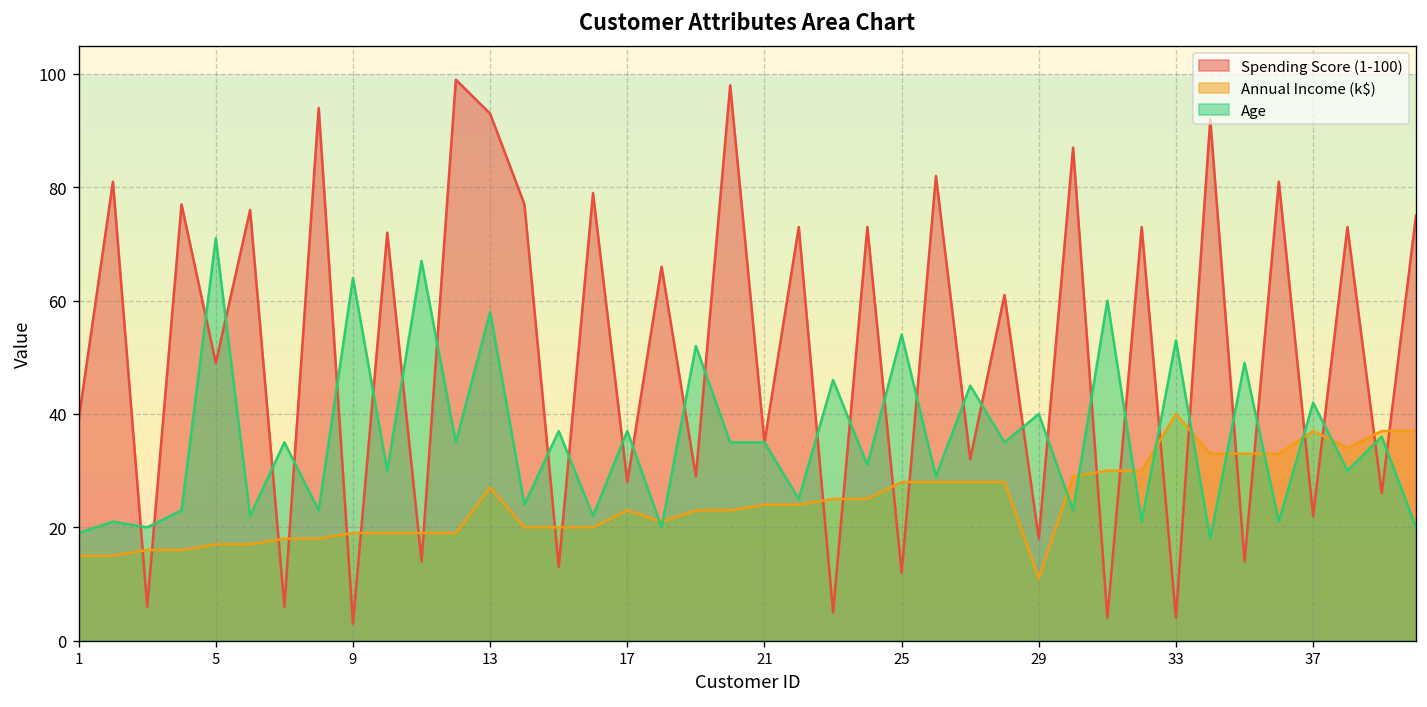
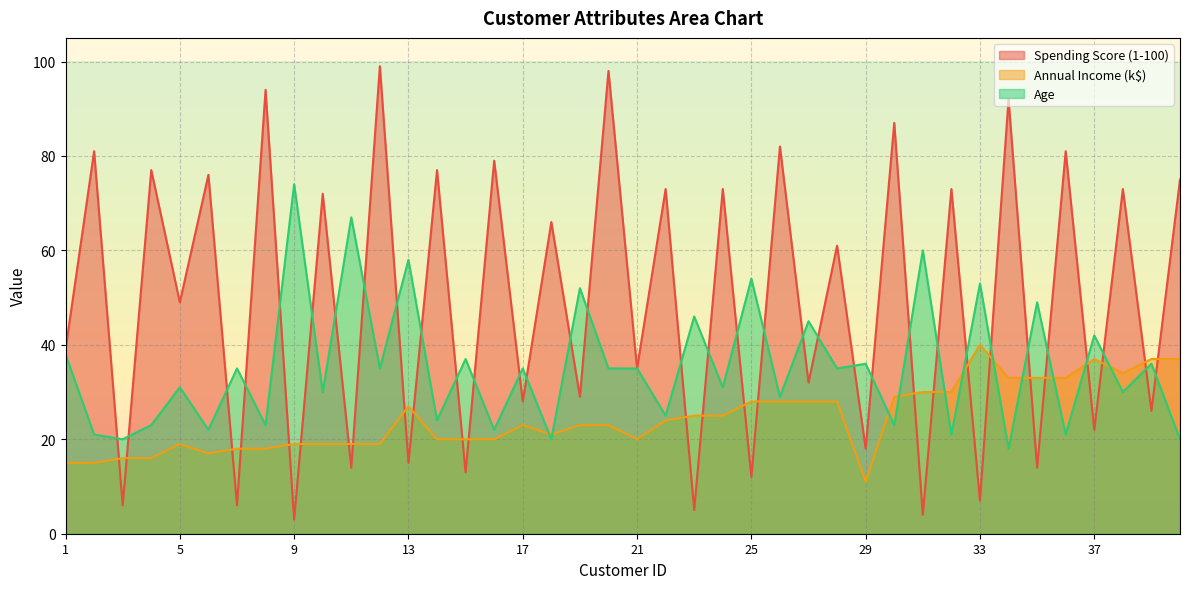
  {
    "Spending Score (1-100)": {
      "1": 39,
      "5": 49,
      "9": 3,
-     "13": 93,
+     "13": 15,
      "17": 28,
      "25": 12,
      "29": 18,
-     "33": 4,
+     "33": 7,
      "37": 22
    },
    "Annual Income (k$)": {
      "1": 15,
-     "5": 17,
+     "5": 19,
      "9": 19,
      "13": 27,
      "17": 23,
-     "21": 24,
+     "21": 20,
      "25": 28,
      "29": 11,
      "33": 40,
      "37": 37
    },
    "Age": {
-     "1": 19,
-     "5": 71,
-     "9": 64,
+     "1": 38,
+     "5": 31,
+     "9": 74,
      "13": 58,
-     "17": 37,
+     "17": 35,
      "25": 54,
-     "29": 40,
+     "29": 36,
      "33": 53,
      "37": 42
    }
  }
